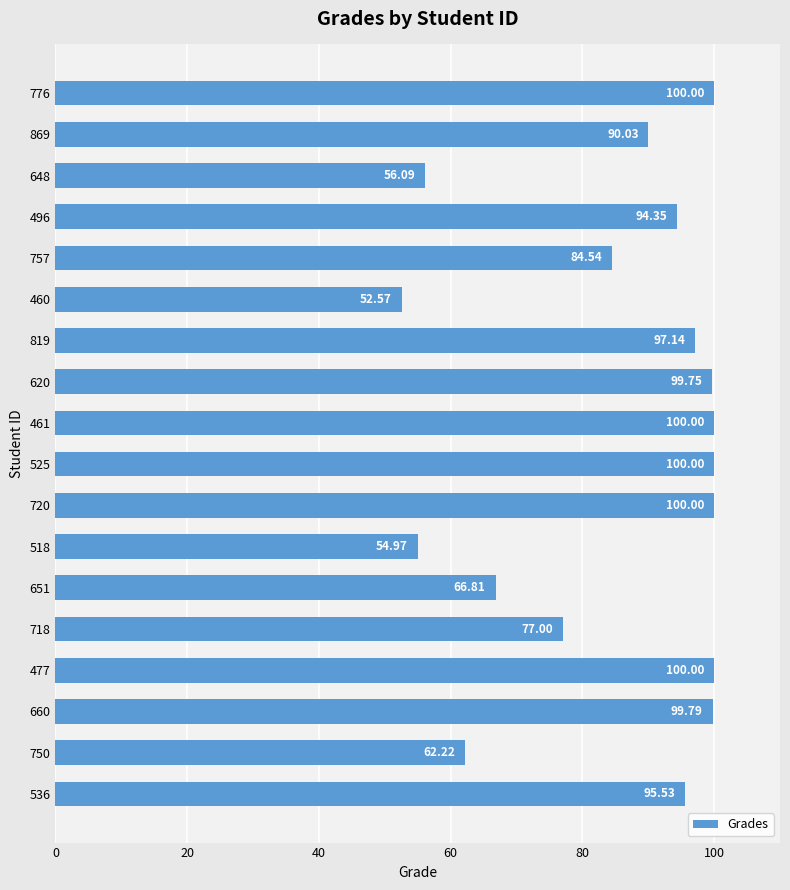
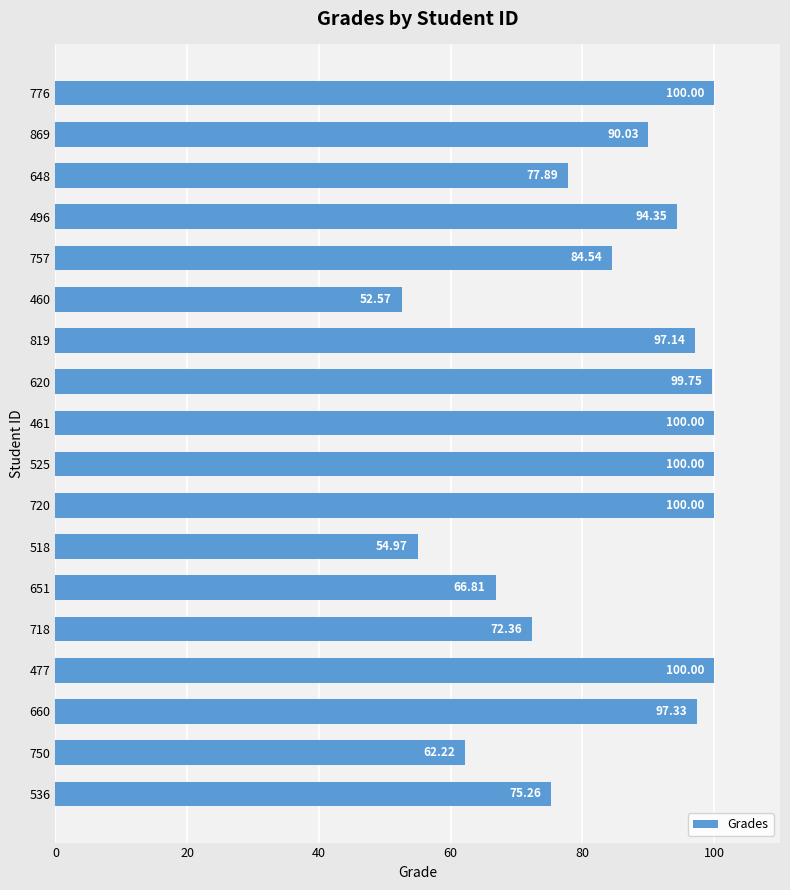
  {
    "776": 100.00,
    "869": 90.03,
-   "648": 56.09,
+   "648": 77.89,
    "496": 94.35,
    "757": 84.54,
    "460": 52.57,
    "819": 97.14,
    "620": 99.75,
    "461": 100.00,
    "525": 100.00,
    "720": 100.00,
    "518": 54.97,
    "651": 66.81,
-   "718": 77.00,
+   "718": 72.36,
    "477": 100.00,
-   "660": 99.79,
+   "660": 97.33,
    "750": 62.22,
-   "536": 95.53
+   "536": 75.26
  }
